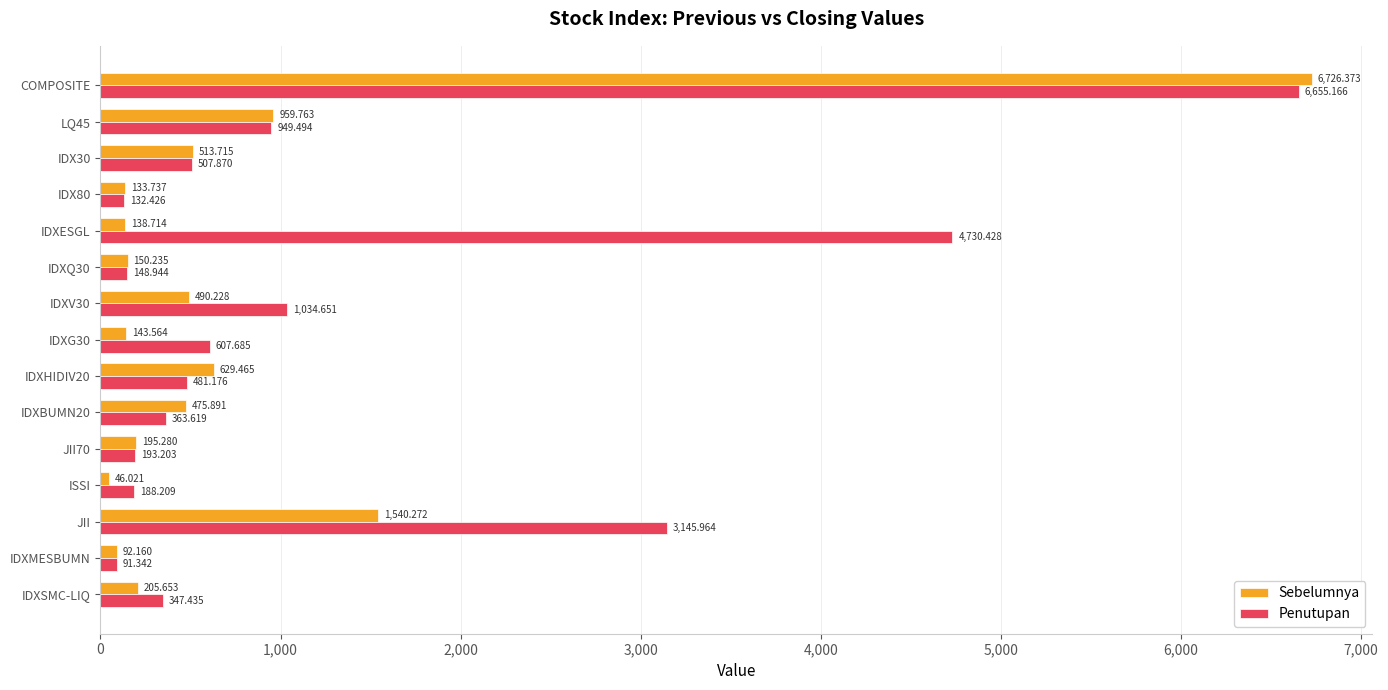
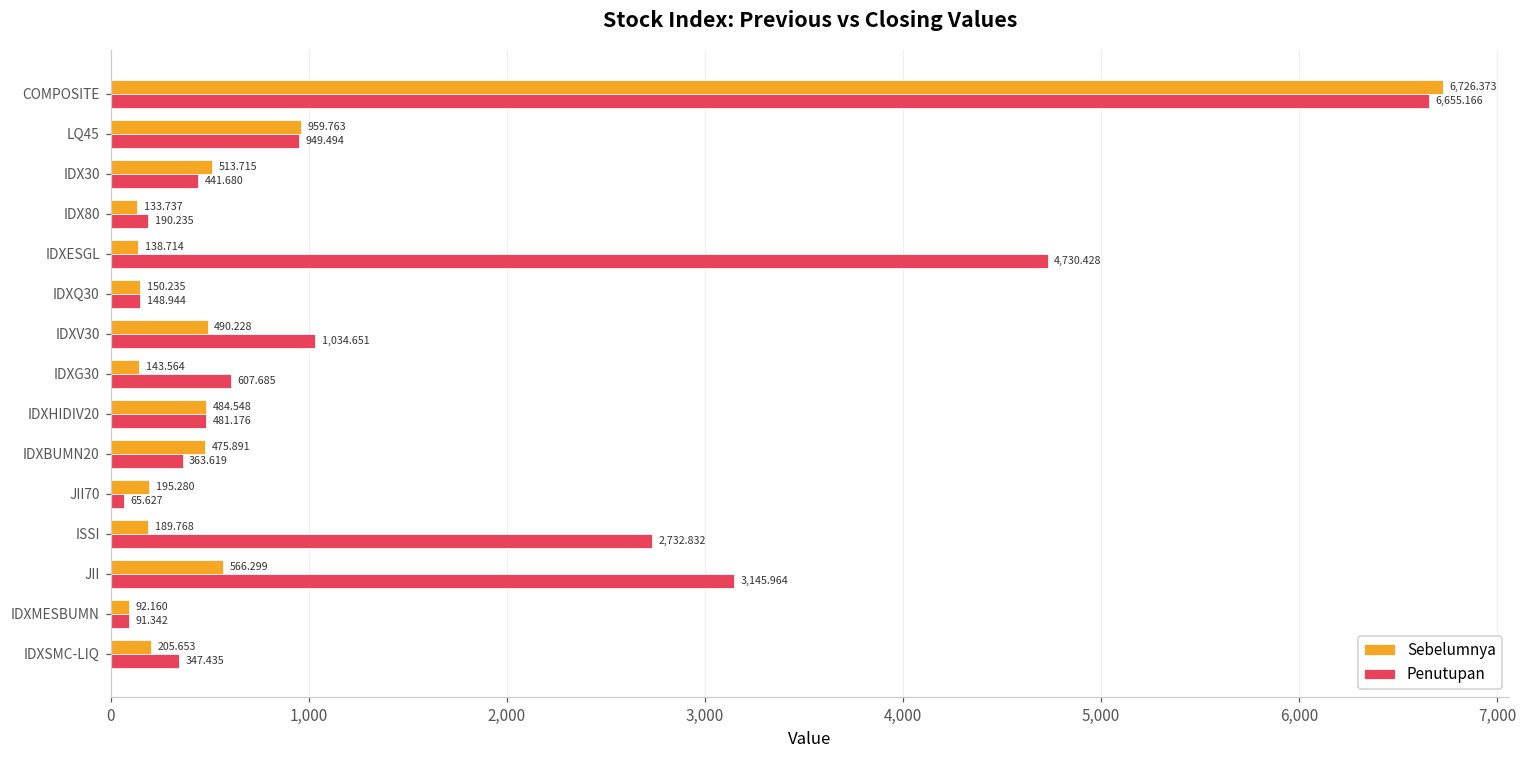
  {
    "Sebelumnya": {
      "COMPOSITE": "6,726.373",
      "LQ45": "959.763",
      "IDX30": "513.715",
      "IDX80": "133.737",
      "IDXESGL": "138.714",
      "IDXQ30": "150.235",
      "IDXV30": "490.228",
      "IDXG30": "143.564",
-     "IDXHIDIV20": "629.465",
+     "IDXHIDIV20": "484.548",
      "IDXBUMN20": "475.891",
      "JII70": "195.280",
-     "ISSI": "46.021",
-     "JII": "1,540.272",
+     "ISSI": "189.768",
+     "JII": "566.299",
      "IDXMESBUMN": "92.160",
      "IDXSMC-LIQ": "205.653"
    },
    "Penutupan": {
      "COMPOSITE": "6,655.166",
      "LQ45": "949.494",
-     "IDX30": "507.870",
-     "IDX80": "132.426",
+     "IDX30": "441.680",
+     "IDX80": "190.235",
      "IDXESGL": "4,730.428",
      "IDXQ30": "148.944",
      "IDXV30": "1,034.651",
      "IDXG30": "607.685",
      "IDXHIDIV20": "481.176",
      "IDXBUMN20": "363.619",
-     "JII70": "193.203",
-     "ISSI": "188.209",
+     "JII70": "65.627",
+     "ISSI": "2,732.832",
      "JII": "3,145.964",
      "IDXMESBUMN": "91.342",
      "IDXSMC-LIQ": "347.435"
    }
  }
